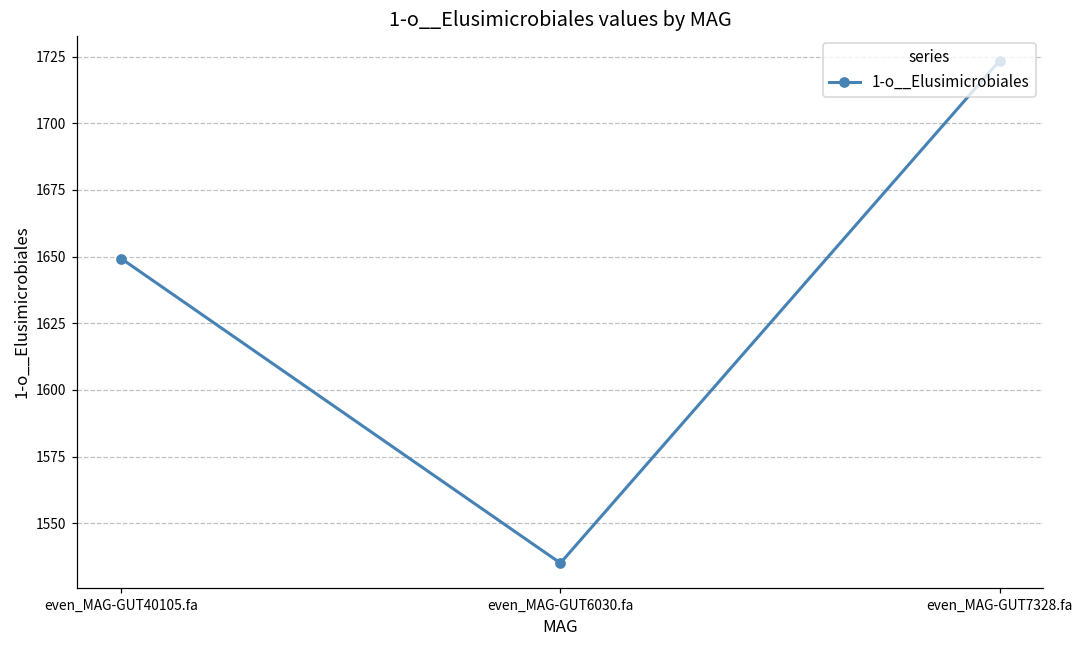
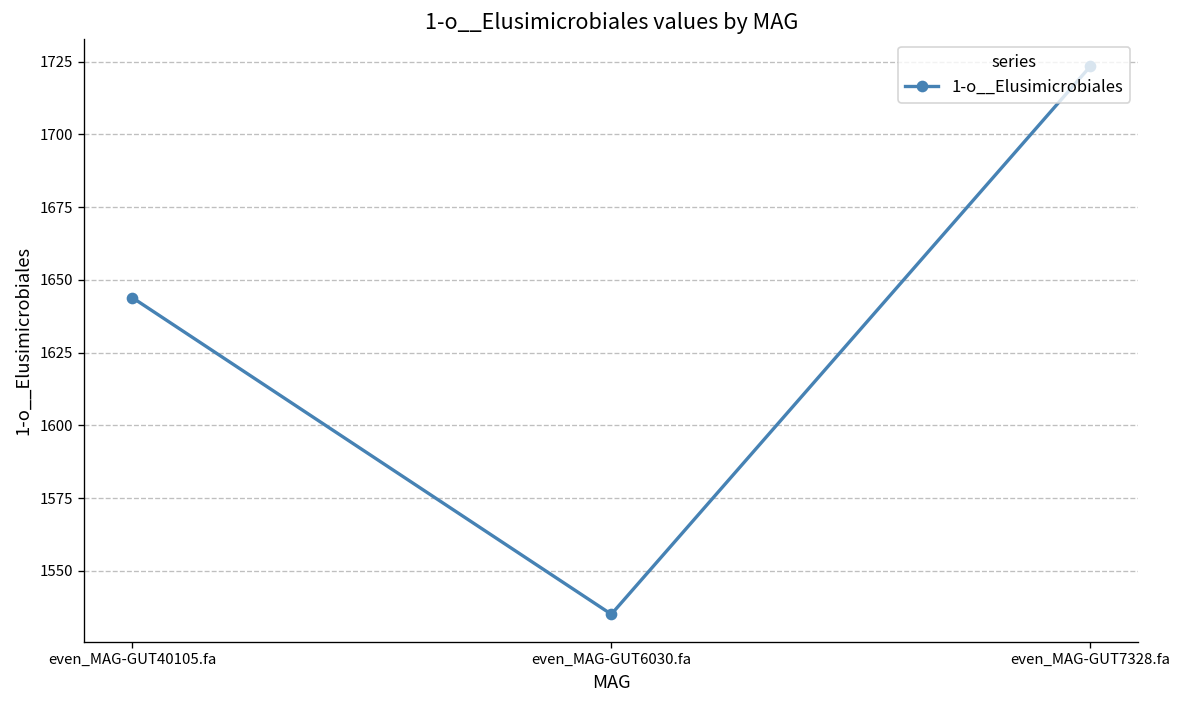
  {
-   "even_MAG-GUT40105.fa": 1649,
+   "even_MAG-GUT40105.fa": 1644,
    "even_MAG-GUT6030.fa": 1535
  }
